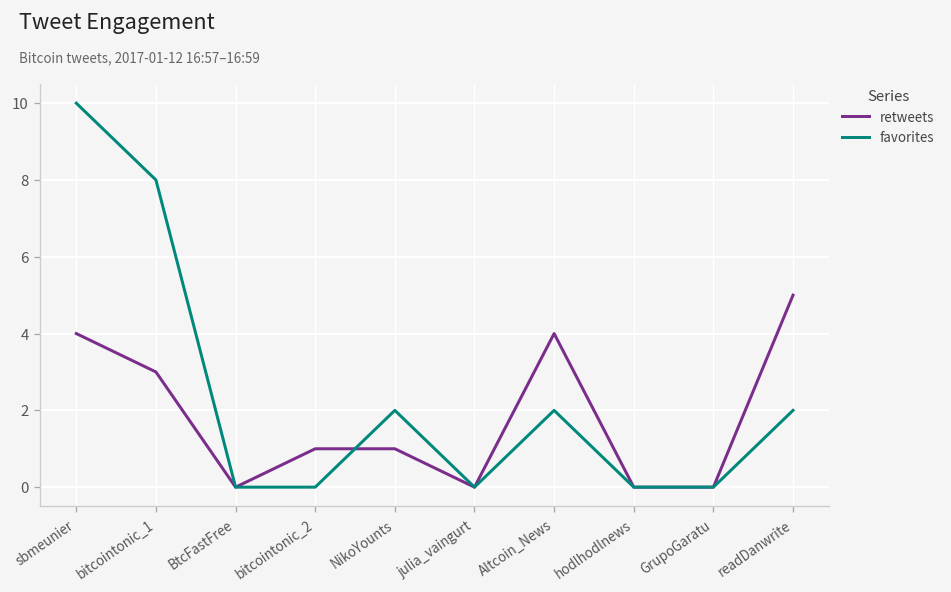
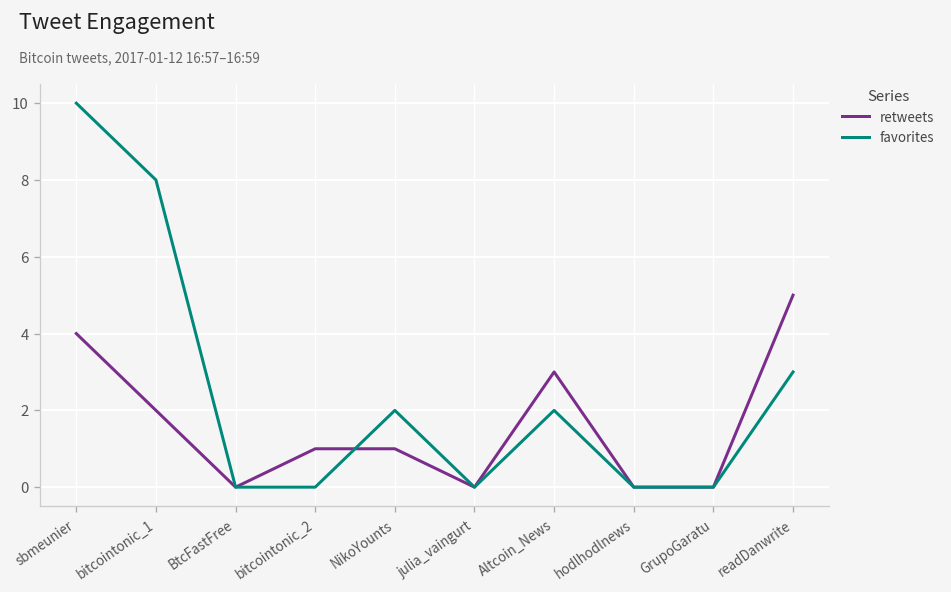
  {
    "retweets": {
      "sbmeunier": 4,
-     "bitcointonic_1": 3,
+     "bitcointonic_1": 2,
      "bitcointonic_2": 1,
      "NikoYounts": 1,
-     "Altcoin_News": 4,
+     "Altcoin_News": 3,
      "readDanwrite": 5
    },
    "favorites": {
      "sbmeunier": 10,
      "bitcointonic_1": 8,
      "bitcointonic_2": 0,
      "NikoYounts": 2,
      "Altcoin_News": 2,
-     "readDanwrite": 2
+     "readDanwrite": 3
    }
  }
